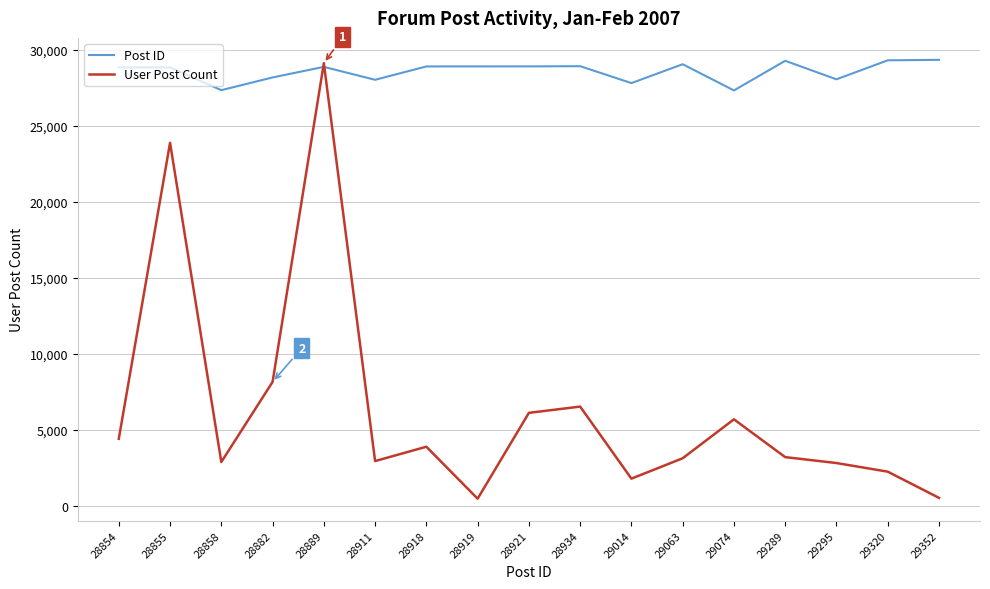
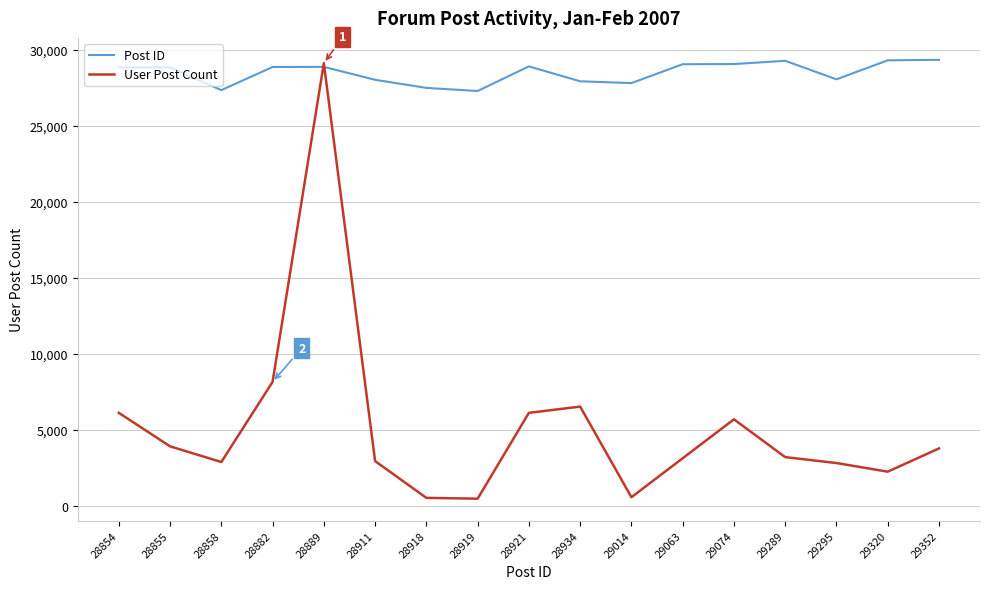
  {
    "Post ID": {
      "28858": "27,400",
-     "28882": "28,200",
+     "28882": "28,900",
      "28889": "28,900",
      "28911": "28,000",
-     "28918": "28,900",
-     "28919": "28,900",
+     "28918": "27,500",
+     "28919": "27,300",
      "28921": "28,900",
-     "28934": "28,900",
+     "28934": "27,900",
      "29014": "27,800",
      "29063": "29,100",
-     "29074": "27,300",
+     "29074": "29,100",
      "29289": "29,300",
      "29295": "28,100",
      "29320": "29,300",
      "29352": "29,400"
    },
    "User Post Count": {
-     "28854": "4,400",
-     "28855": "23,900",
+     "28854": "6,100",
+     "28855": "3,900",
      "28858": "2,900",
      "28882": "8,200",
      "28889": "29,100",
      "28911": "3,000",
-     "28918": "3,900",
+     "28918": "500",
      "28919": "500",
      "28921": "6,100",
      "28934": "6,500",
-     "29014": "1,800",
+     "29014": "600",
      "29063": "3,100",
      "29074": "5,700",
      "29289": "3,200",
      "29295": "2,800",
      "29320": "2,300",
-     "29352": "500"
+     "29352": "3,800"
    }
  }
